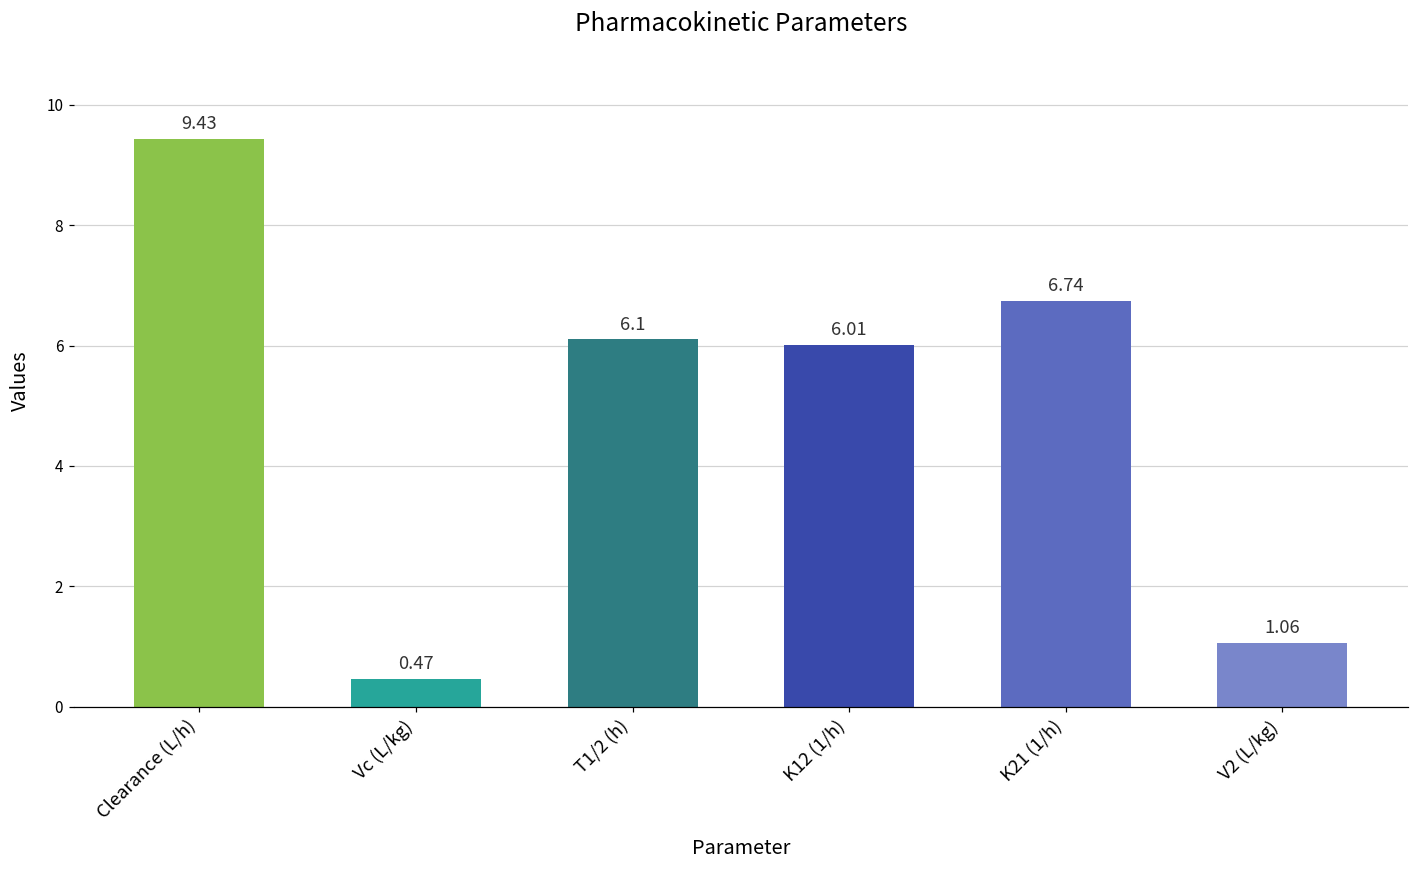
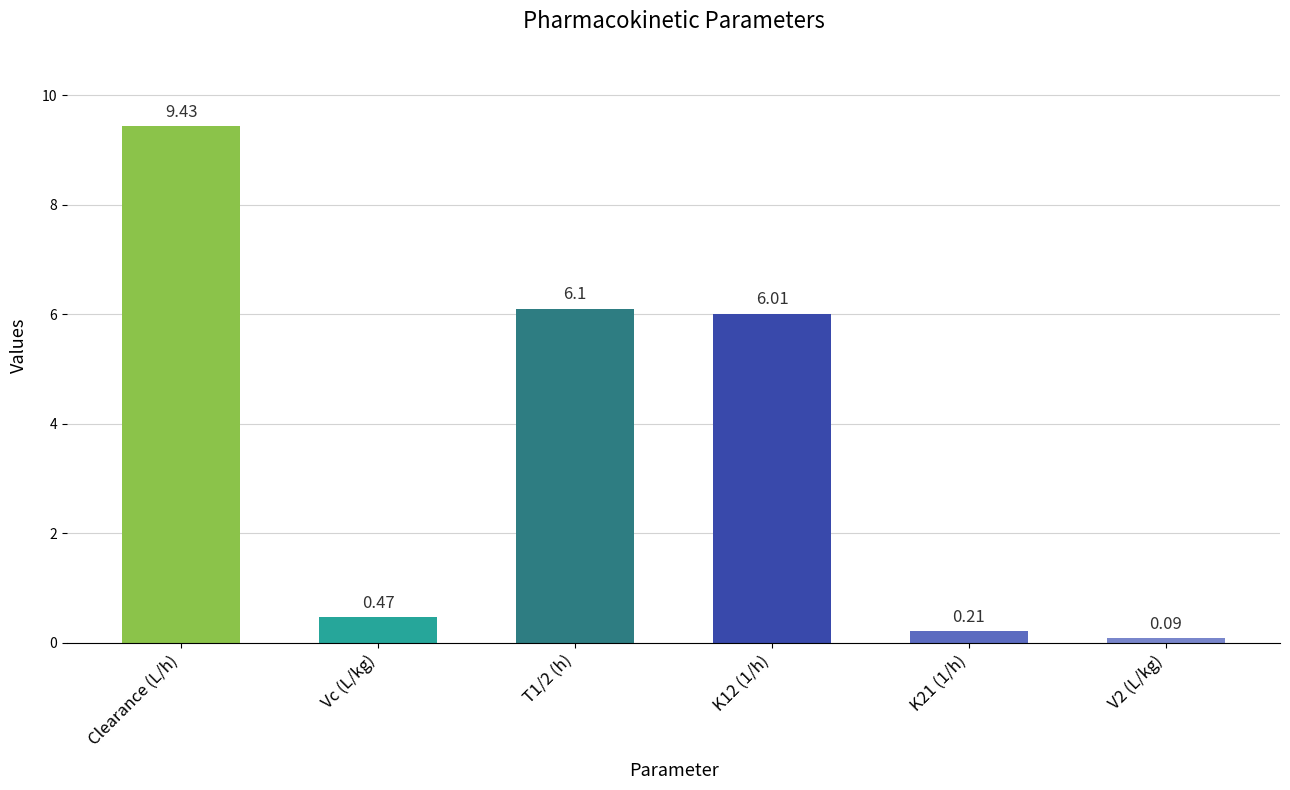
  {
    "Clearance (L/h)": 9.43,
    "Vc (L/kg)": 0.47,
    "T1/2 (h)": 6.1,
    "K12 (1/h)": 6.01,
-   "K21 (1/h)": 6.74,
-   "V2 (L/kg)": 1.06
+   "K21 (1/h)": 0.21,
+   "V2 (L/kg)": 0.09
  }
